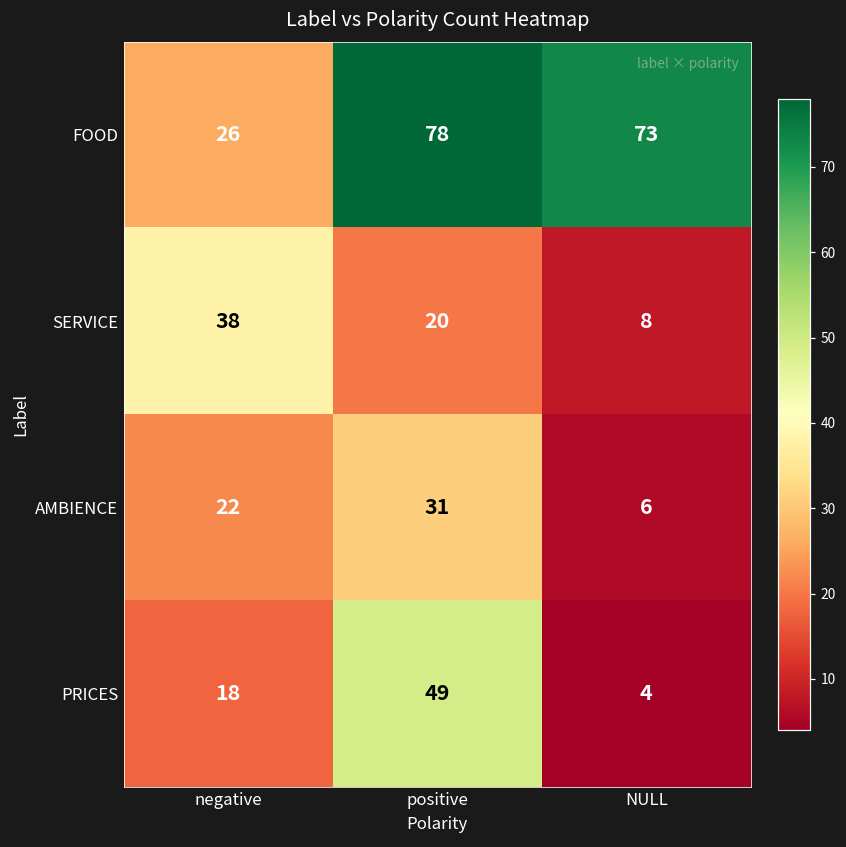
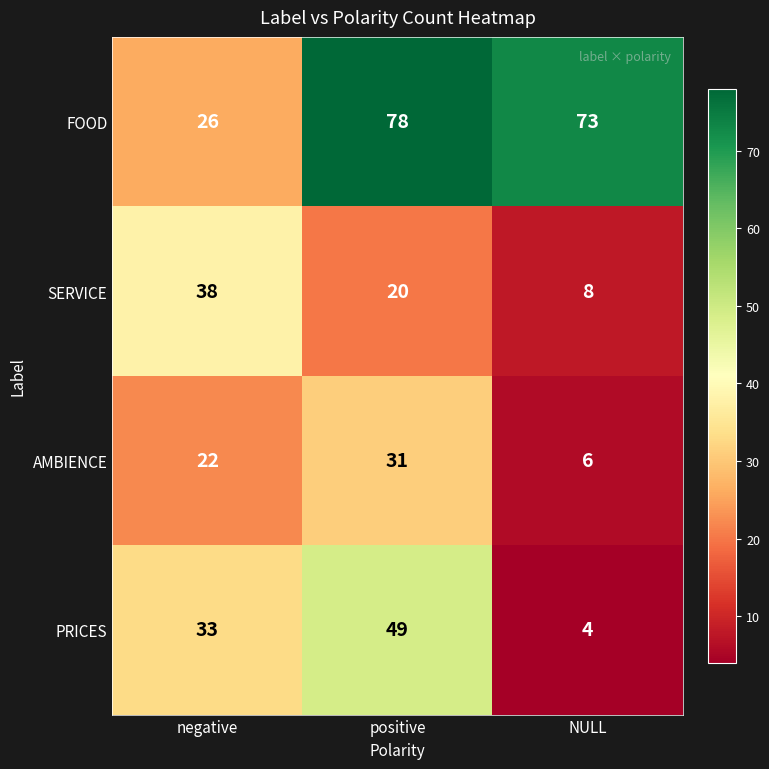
  {
    "FOOD": {
      "negative": 26,
      "positive": 78
    },
    "SERVICE": {
      "negative": 38,
      "positive": 20,
      "NULL": 8
    },
    "AMBIENCE": {
      "negative": 22,
      "positive": 31,
      "NULL": 6
    },
    "PRICES": {
-     "negative": 18,
+     "negative": 33,
      "positive": 49,
      "NULL": 4
    }
  }
